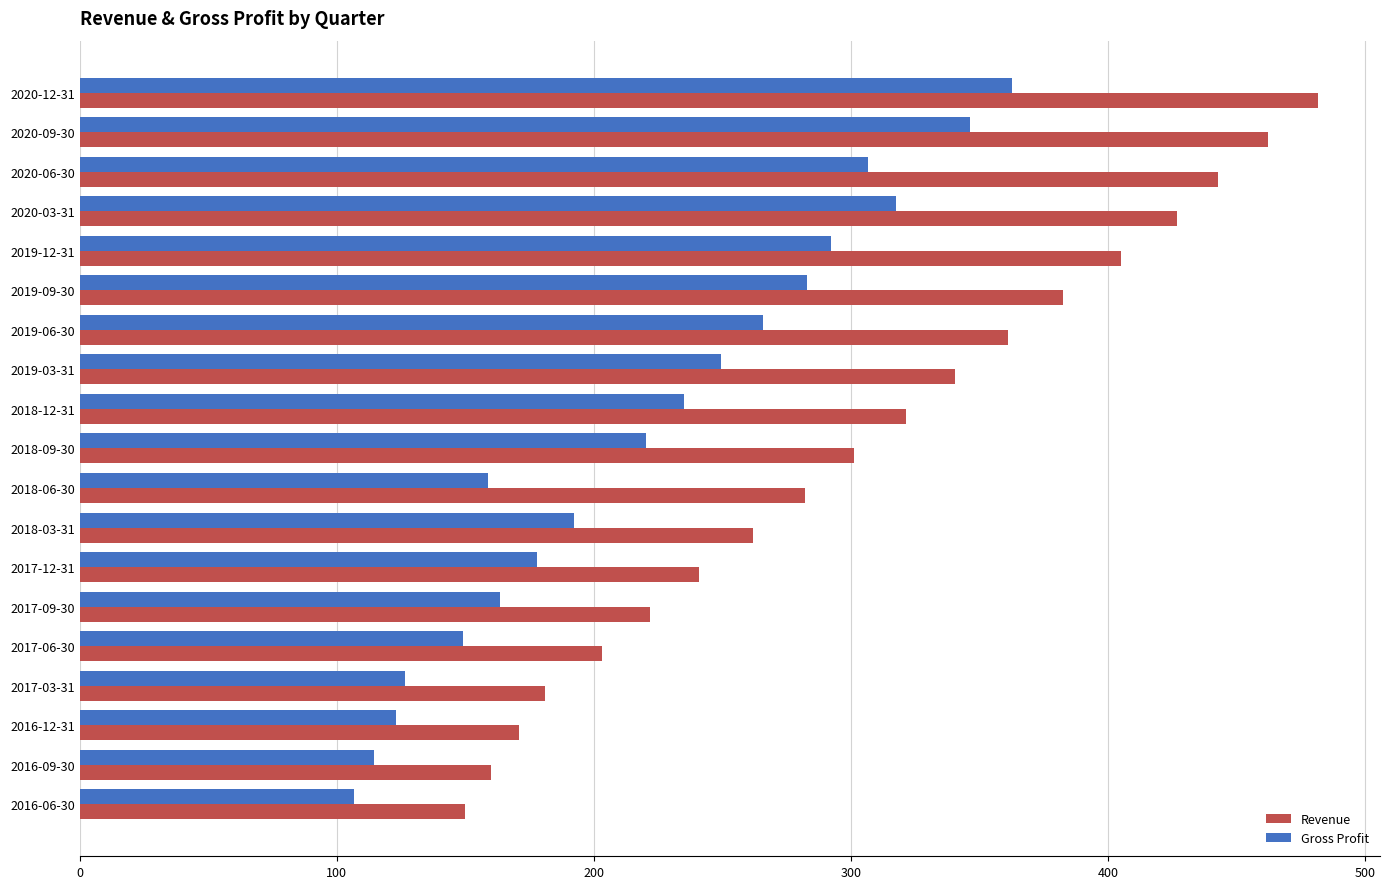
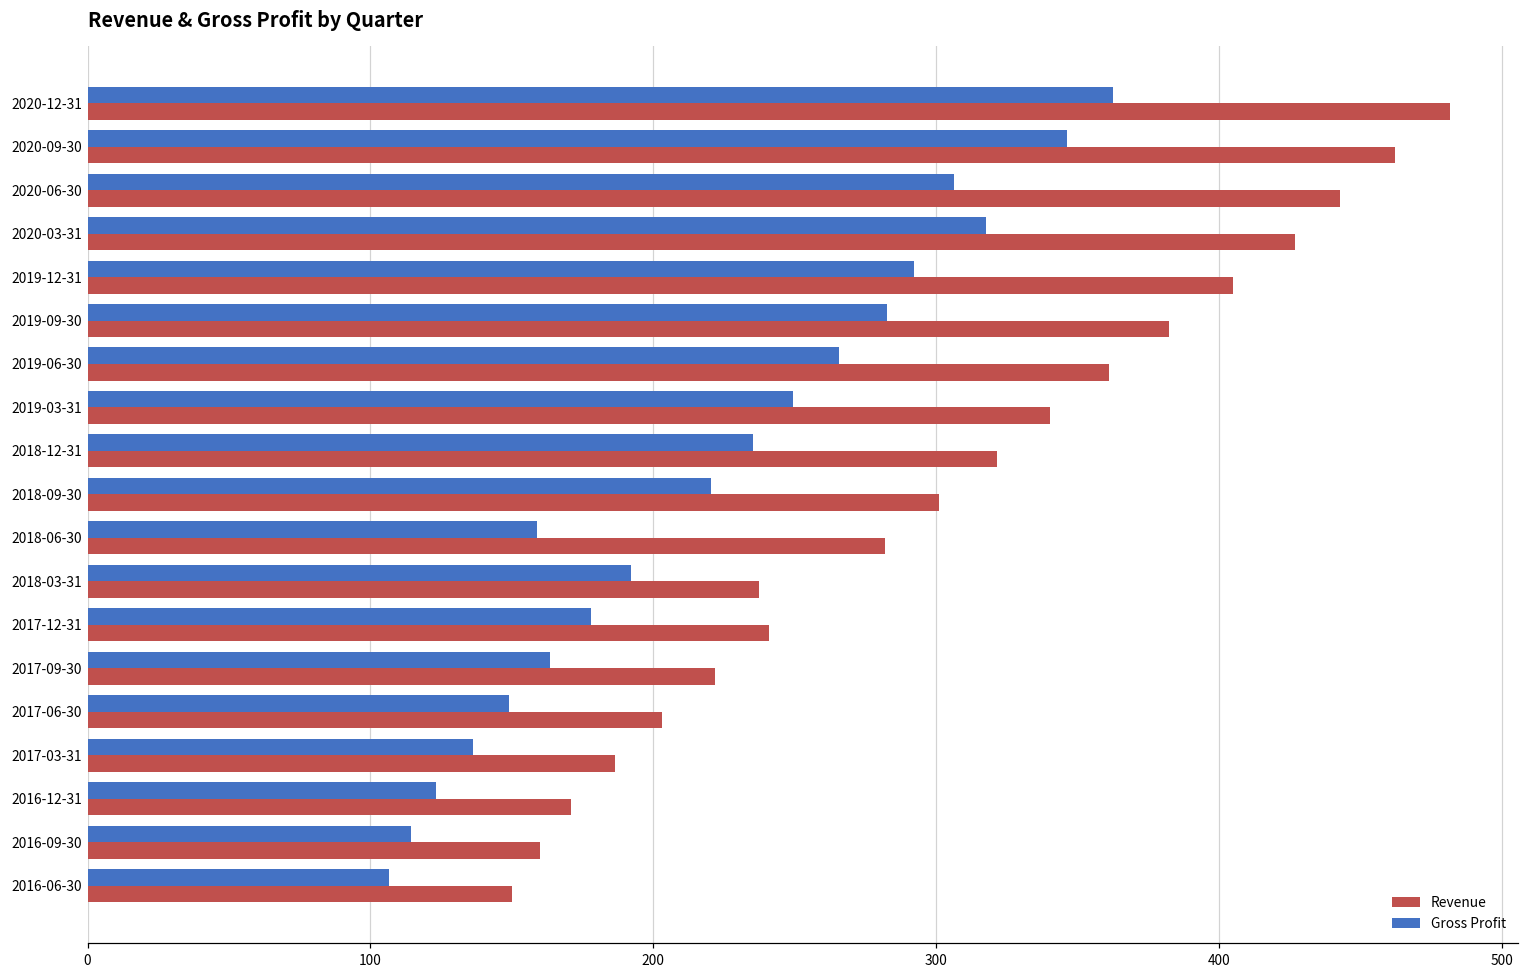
  {
    "Revenue": {
      "2020-12-31": 482,
      "2020-09-30": 462,
      "2020-06-30": 443,
      "2020-03-31": 427,
      "2019-12-31": 405,
      "2019-09-30": 382,
      "2019-06-30": 361,
      "2019-03-31": 340,
      "2018-12-31": 322,
      "2018-09-30": 301,
      "2018-06-30": 282,
-     "2018-03-31": 262,
+     "2018-03-31": 238,
      "2017-12-31": 241,
      "2017-09-30": 222,
      "2017-06-30": 203,
-     "2017-03-31": 181,
+     "2017-03-31": 187,
      "2016-12-31": 171,
      "2016-09-30": 160,
      "2016-06-30": 150
    },
    "Gross Profit": {
      "2020-12-31": 363,
      "2020-09-30": 346,
      "2020-06-30": 307,
      "2020-03-31": 318,
      "2019-12-31": 292,
      "2019-09-30": 283,
      "2019-06-30": 266,
      "2019-03-31": 250,
      "2018-12-31": 235,
      "2018-09-30": 220,
      "2018-06-30": 159,
      "2018-03-31": 192,
      "2017-12-31": 178,
      "2017-09-30": 164,
      "2017-06-30": 149,
-     "2017-03-31": 127,
+     "2017-03-31": 136,
      "2016-12-31": 123,
      "2016-09-30": 114,
      "2016-06-30": 107
    }
  }
